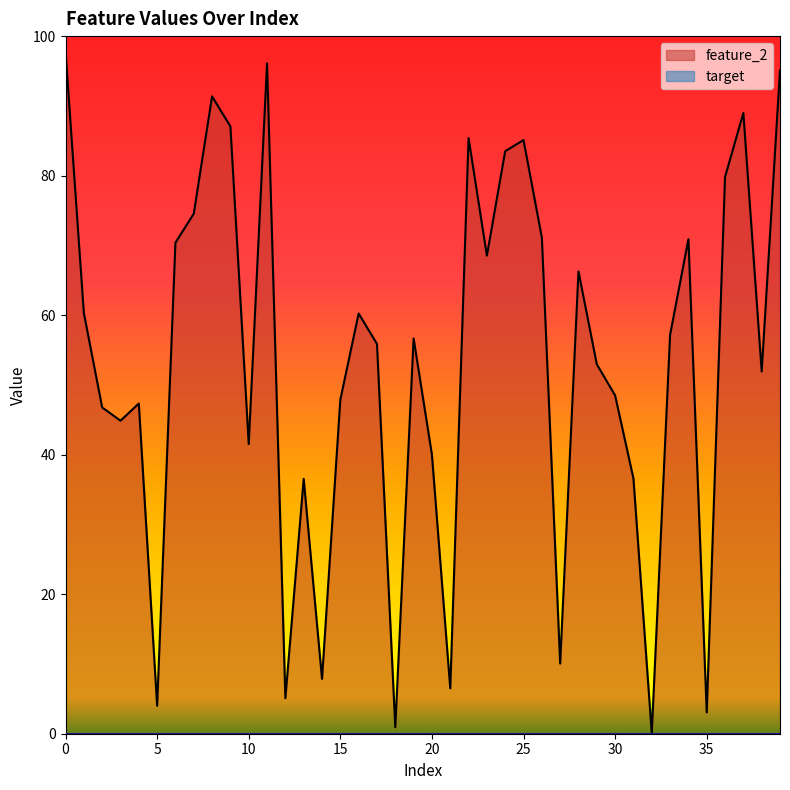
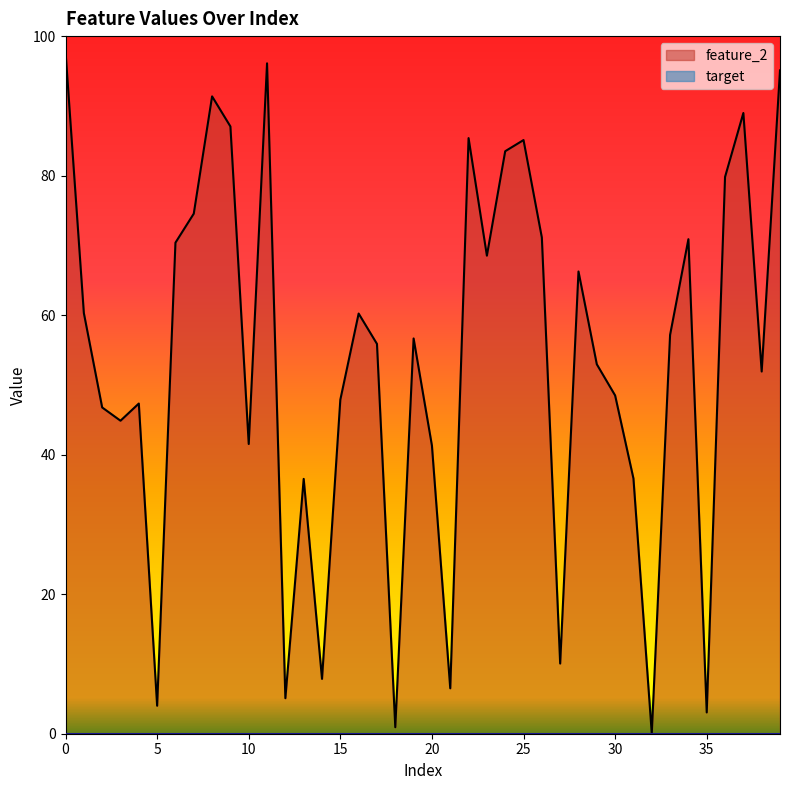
  {
    "feature_2": {
      "0": 98,
      "5": 4,
      "10": 42,
      "15": 48,
-     "20": 40,
+     "20": 41,
      "25": 85,
      "30": 48,
      "35": 3
    },
    "target": {
      "0": 0,
      "5": 0,
      "10": 0,
      "15": 0,
      "20": 0,
      "25": 0,
      "30": 0,
      "35": 0
    }
  }
